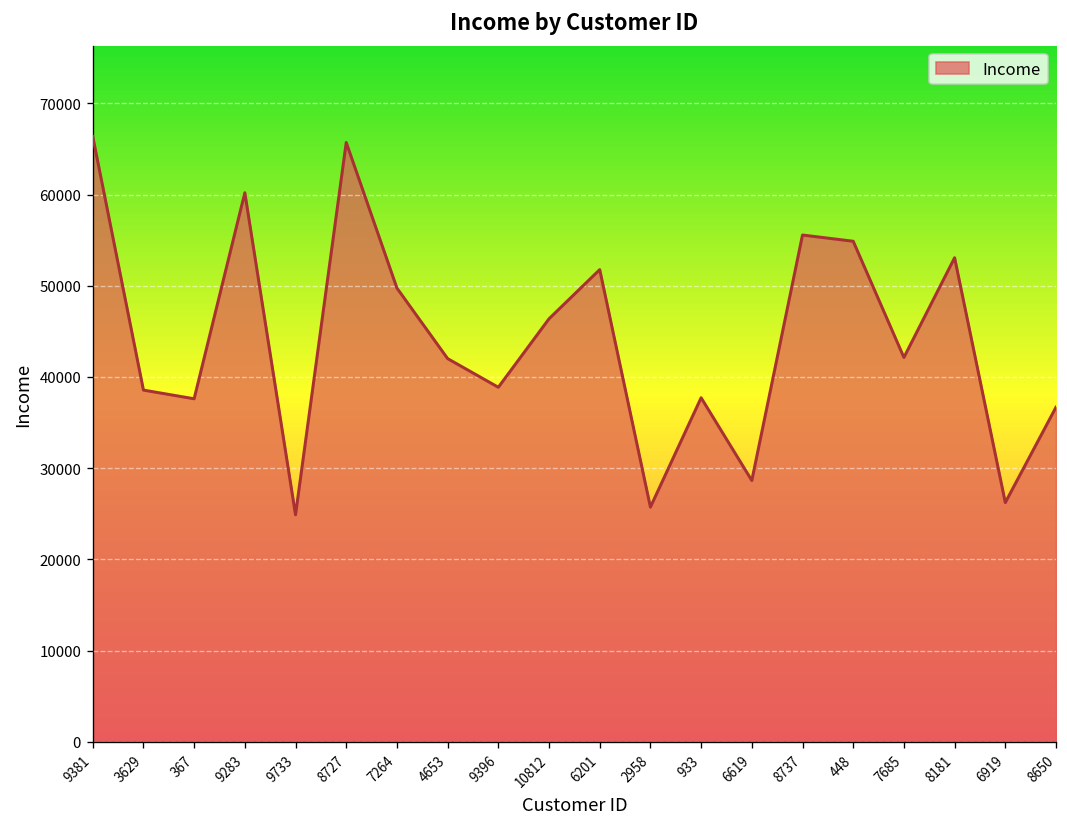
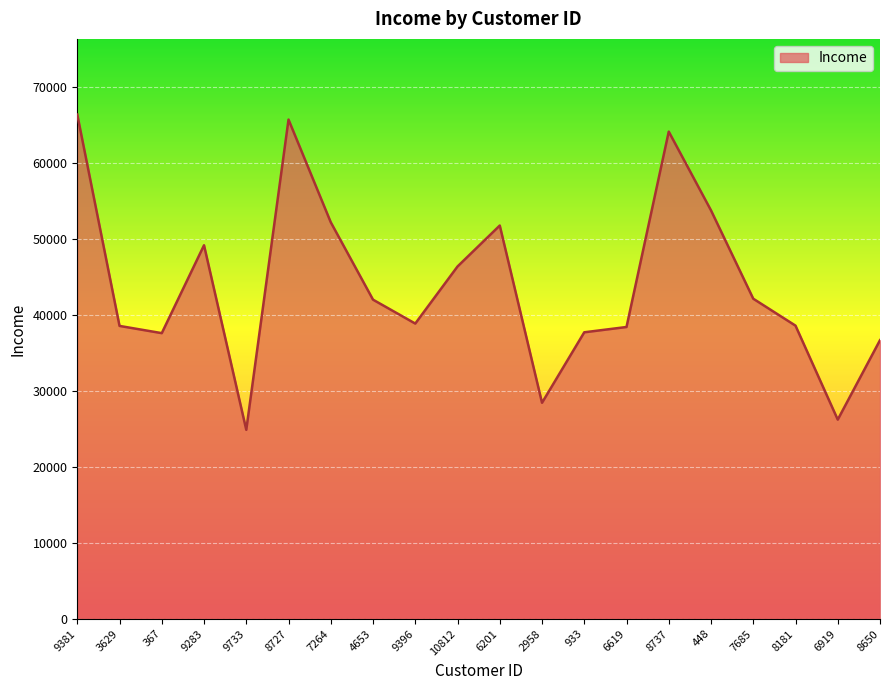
  {
    "9381": 66000,
    "3629": 39000,
    "367": 38000,
-   "9283": 60000,
+   "9283": 49000,
    "9733": 25000,
    "8727": 66000,
-   "7264": 50000,
+   "7264": 52000,
    "4653": 42000,
    "9396": 39000,
    "10812": 46000,
    "6201": 52000,
-   "2958": 26000,
+   "2958": 28000,
    "933": 38000,
-   "6619": 29000,
-   "8737": 56000,
-   "448": 55000,
+   "6619": 38000,
+   "8737": 64000,
+   "448": 54000,
    "7685": 42000,
-   "8181": 53000,
+   "8181": 39000,
    "6919": 26000,
    "8650": 37000
  }
